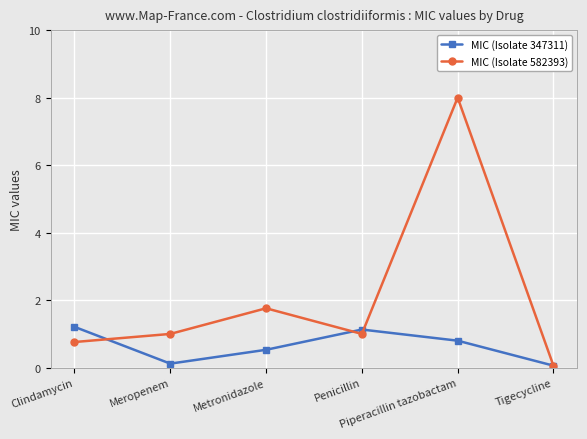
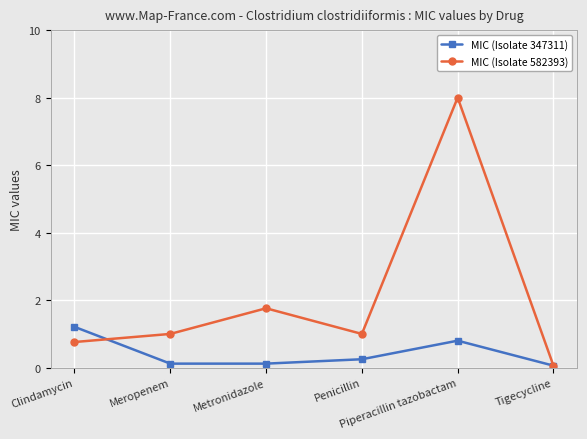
  {
    "MIC (Isolate 347311)": {
      "Clindamycin": 1.2,
      "Meropenem": 0.1,
-     "Metronidazole": 0.5,
-     "Penicillin": 1.1,
+     "Metronidazole": 0.1,
+     "Penicillin": 0.3,
      "Piperacillin tazobactam": 0.8
    },
    "MIC (Isolate 582393)": {
      "Clindamycin": 0.8,
      "Meropenem": 1.0,
      "Metronidazole": 1.8,
      "Penicillin": 1.0,
      "Piperacillin tazobactam": 8.0
    }
  }
